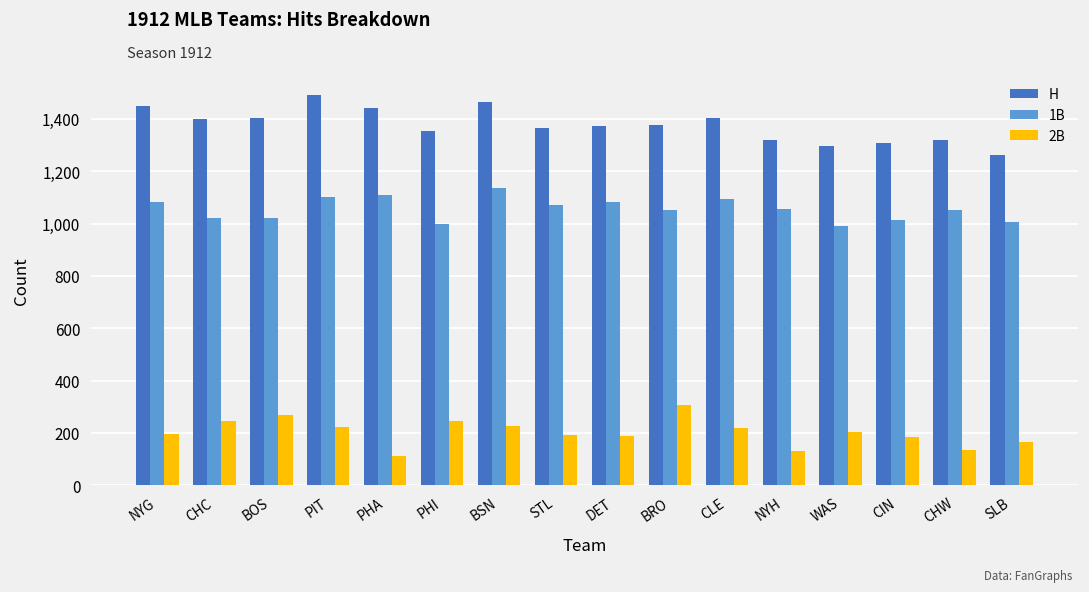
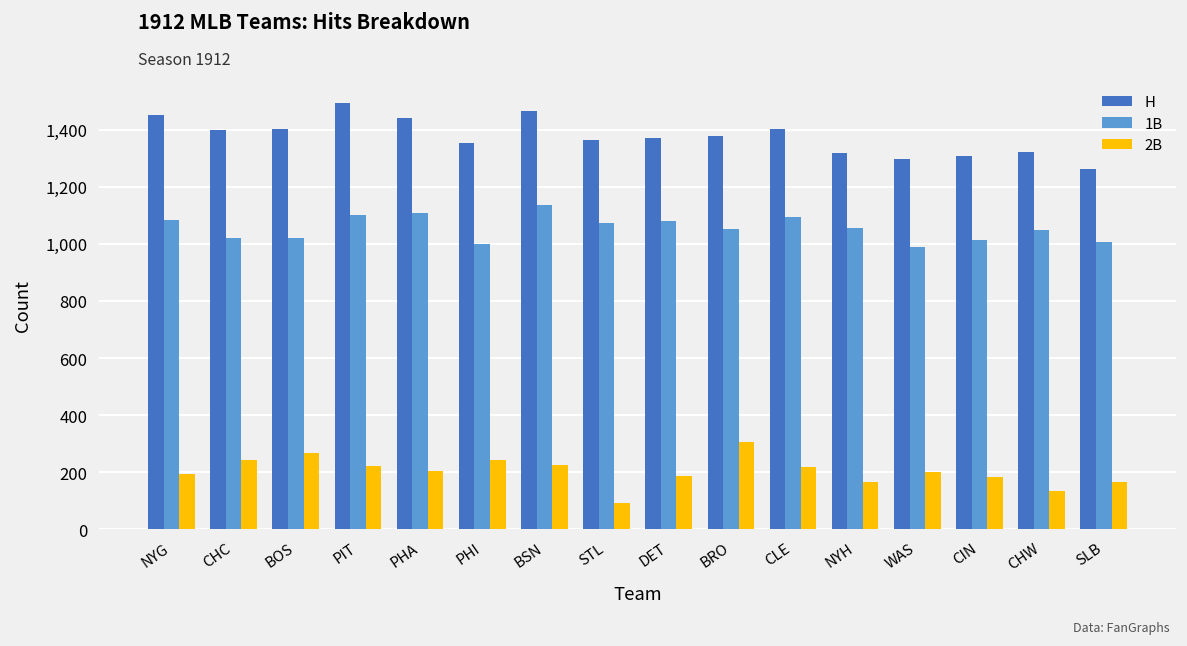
  {
    "2B": {
      "NYG": 190,
      "CHC": 250,
      "BOS": 270,
      "PIT": 220,
-     "PHA": 110,
+     "PHA": 200,
      "PHI": 240,
      "BSN": 230,
-     "STL": 190,
+     "STL": 90,
      "DET": 190,
      "BRO": 310,
      "CLE": 220,
-     "NYH": 130,
+     "NYH": 170,
      "WAS": 200,
      "CIN": 180,
      "CHW": 130,
      "SLB": 170
    }
  }
